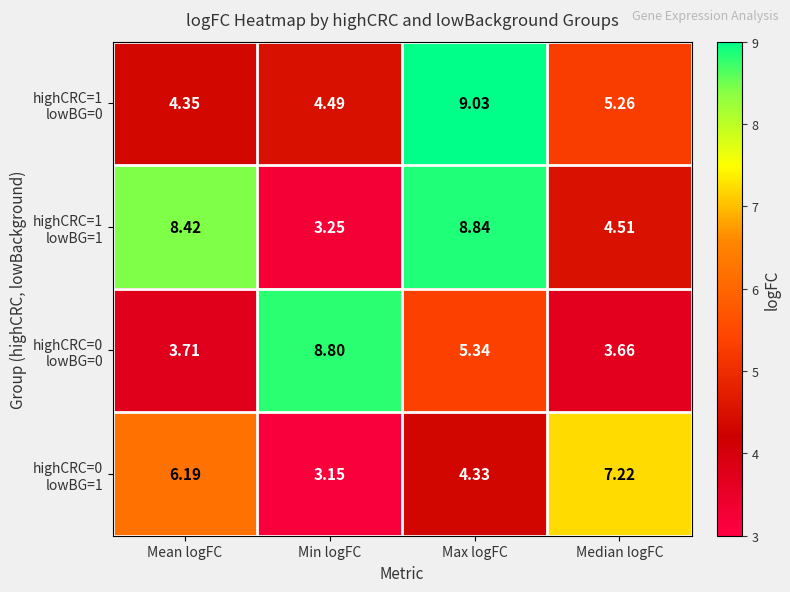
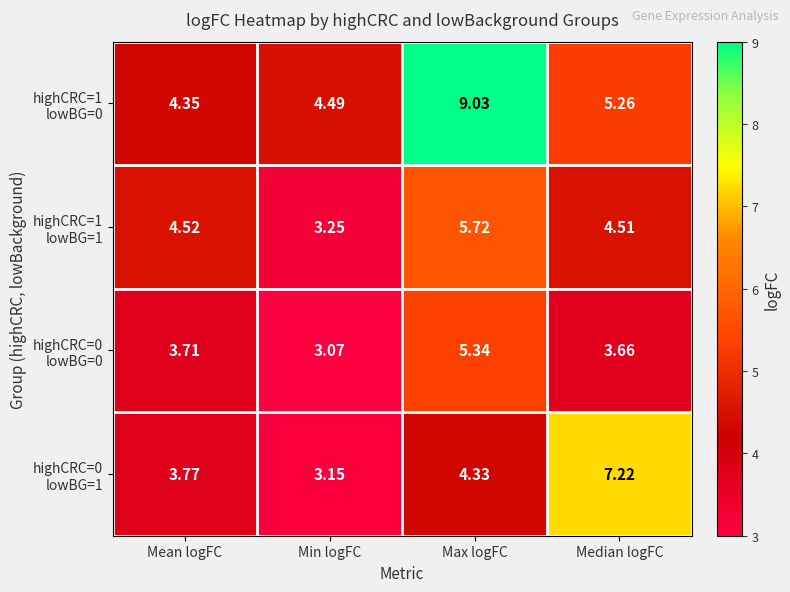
  {
    "highCRC=1 lowBG=0": {
      "Mean logFC": 4.35,
      "Min logFC": 4.49,
      "Max logFC": 9.03,
      "Median logFC": 5.26
    },
    "highCRC=1 lowBG=1": {
-     "Mean logFC": 8.42,
+     "Mean logFC": 4.52,
      "Min logFC": 3.25,
-     "Max logFC": 8.84,
+     "Max logFC": 5.72,
      "Median logFC": 4.51
    },
    "highCRC=0 lowBG=0": {
      "Mean logFC": 3.71,
-     "Min logFC": 8.80,
+     "Min logFC": 3.07,
      "Max logFC": 5.34,
      "Median logFC": 3.66
    },
    "highCRC=0 lowBG=1": {
-     "Mean logFC": 6.19,
+     "Mean logFC": 3.77,
      "Min logFC": 3.15,
      "Max logFC": 4.33,
      "Median logFC": 7.22
    }
  }
